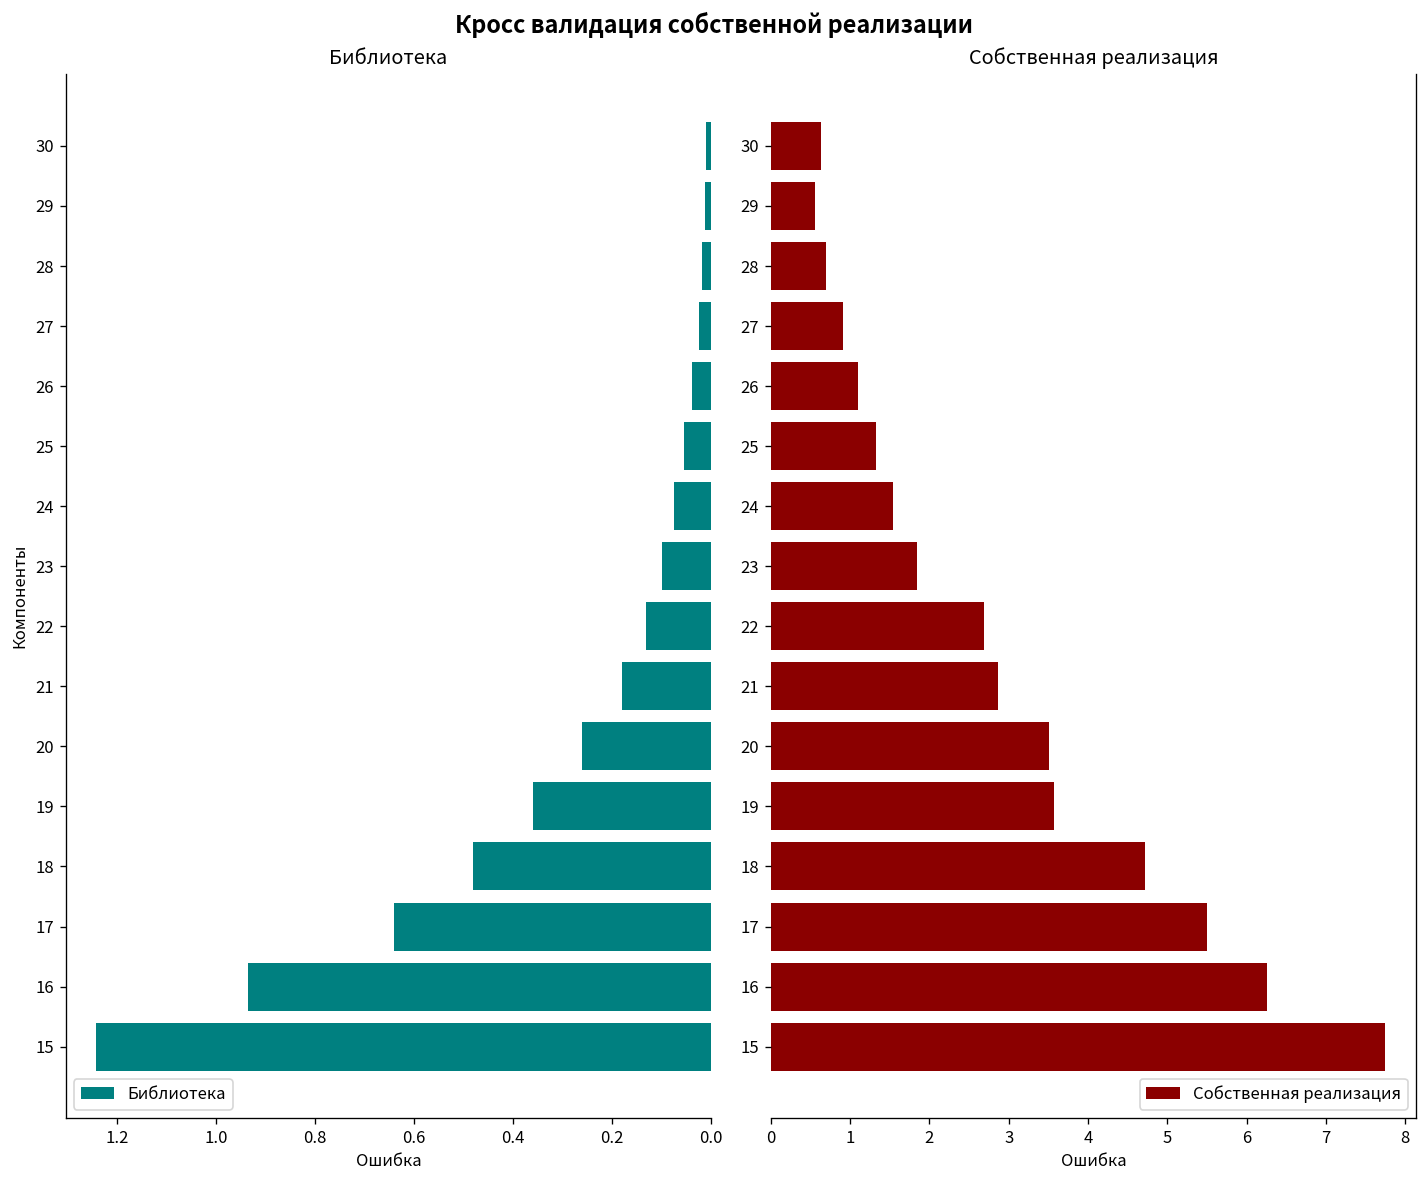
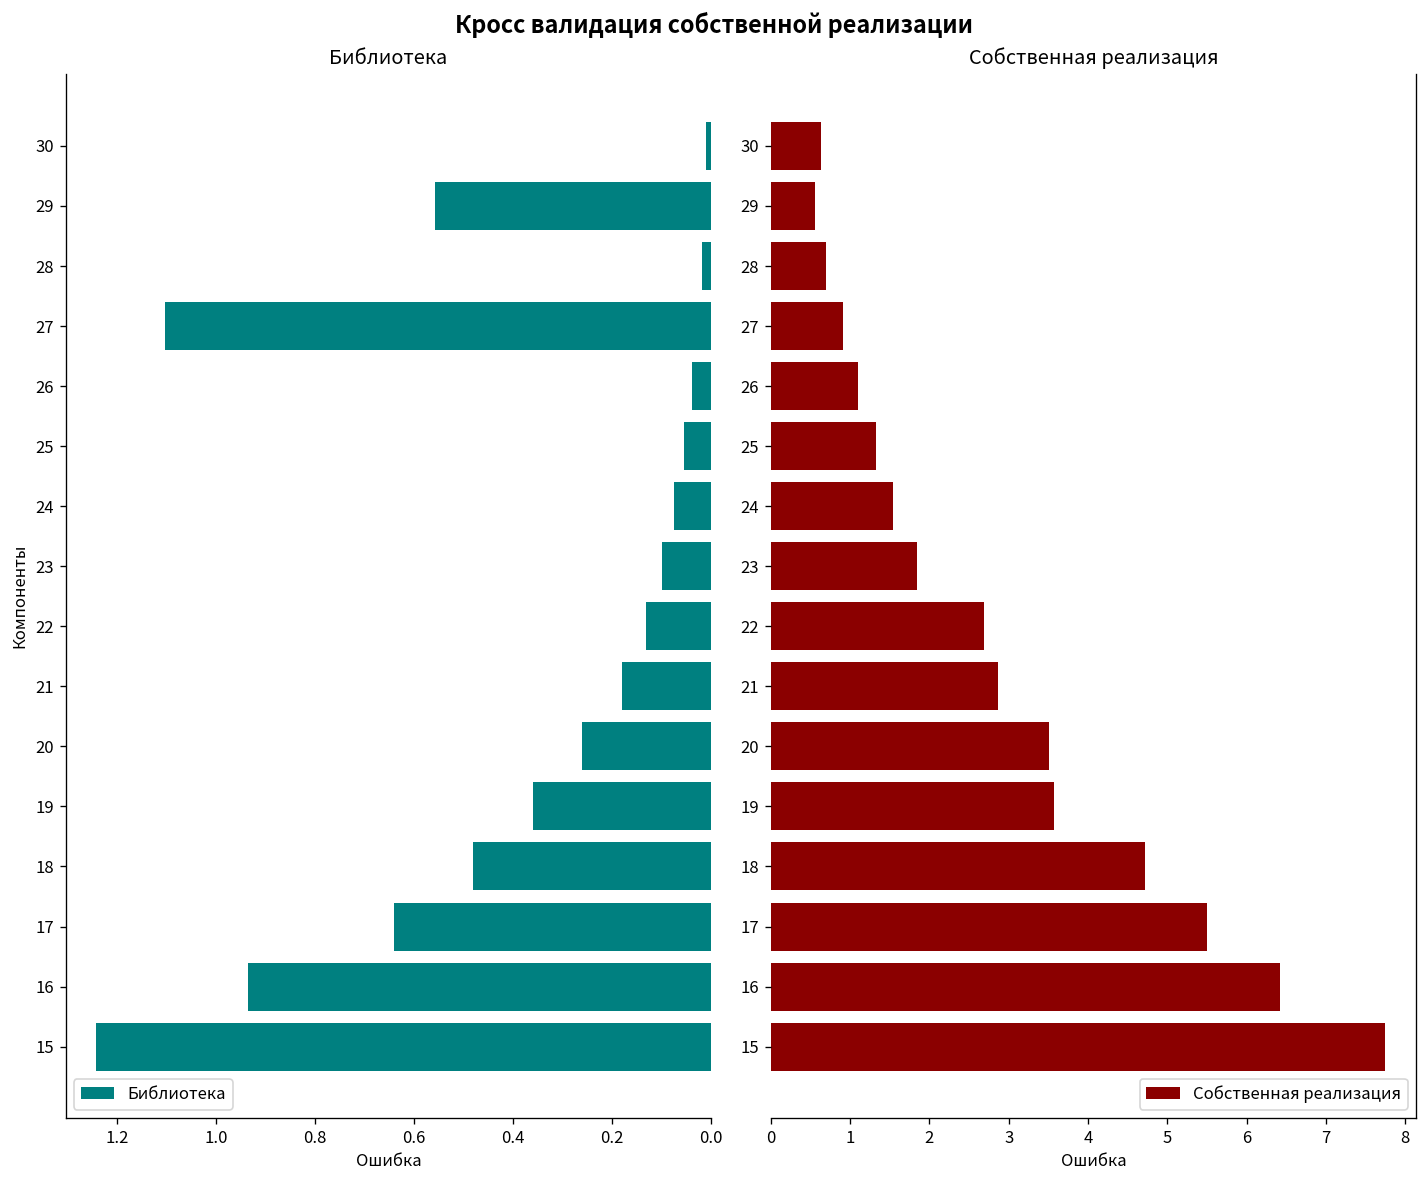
  {
    "Библиотека": {
      "30": 0.01,
-     "29": 0.01,
+     "29": 0.56,
      "28": 0.02,
-     "27": 0.02,
+     "27": 1.10,
      "26": 0.04,
      "25": 0.05,
      "24": 0.07,
      "23": 0.10,
      "22": 0.13,
      "21": 0.18,
      "20": 0.26,
      "19": 0.36,
      "18": 0.48,
      "17": 0.64,
      "16": 0.94,
      "15": 1.24
    },
    "Собственная реализация": {
      "30": 0.6,
      "29": 0.6,
      "28": 0.7,
      "27": 0.9,
      "26": 1.1,
      "25": 1.3,
      "24": 1.5,
      "23": 1.8,
      "22": 2.7,
      "21": 2.9,
      "20": 3.5,
      "19": 3.6,
      "18": 4.7,
      "17": 5.5,
-     "16": 6.3,
+     "16": 6.4,
      "15": 7.7
    }
  }
